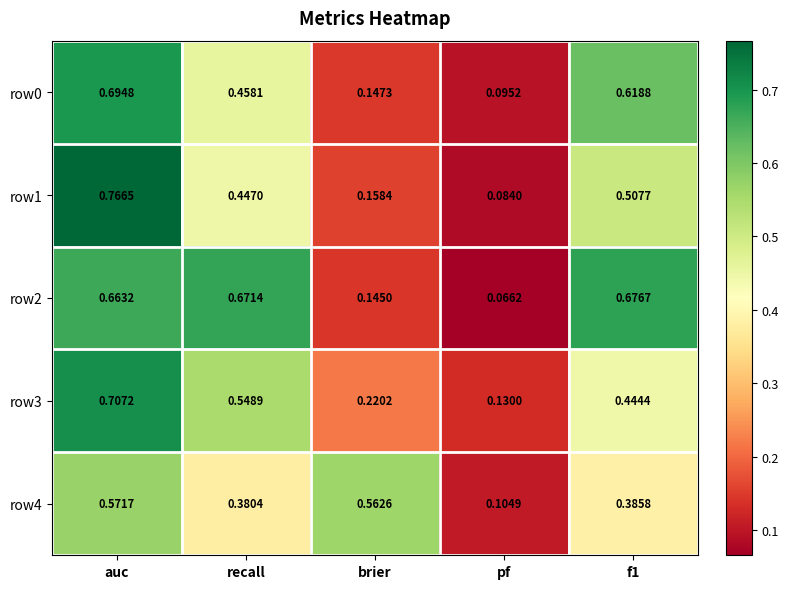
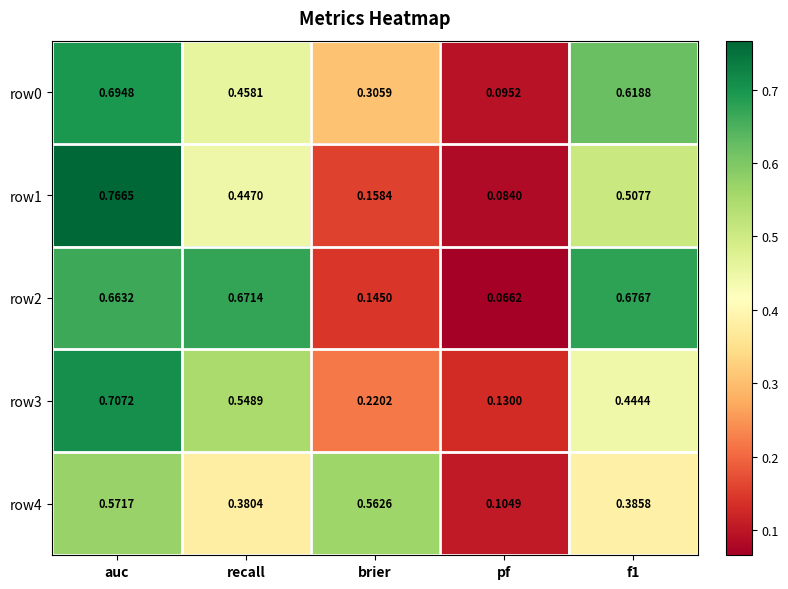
  {
    "row0": {
      "auc": 0.6948,
      "recall": 0.4581,
-     "brier": 0.1473,
+     "brier": 0.3059,
      "pf": 0.0952,
      "f1": 0.6188
    },
    "row1": {
      "auc": 0.7665,
      "recall": 0.4470,
      "brier": 0.1584,
      "pf": 0.0840,
      "f1": 0.5077
    },
    "row2": {
      "auc": 0.6632,
      "recall": 0.6714,
      "brier": 0.1450,
      "pf": 0.0662,
      "f1": 0.6767
    },
    "row3": {
      "auc": 0.7072,
      "recall": 0.5489,
      "brier": 0.2202,
      "pf": 0.1300,
      "f1": 0.4444
    },
    "row4": {
      "auc": 0.5717,
      "recall": 0.3804,
      "brier": 0.5626,
      "pf": 0.1049,
      "f1": 0.3858
    }
  }
